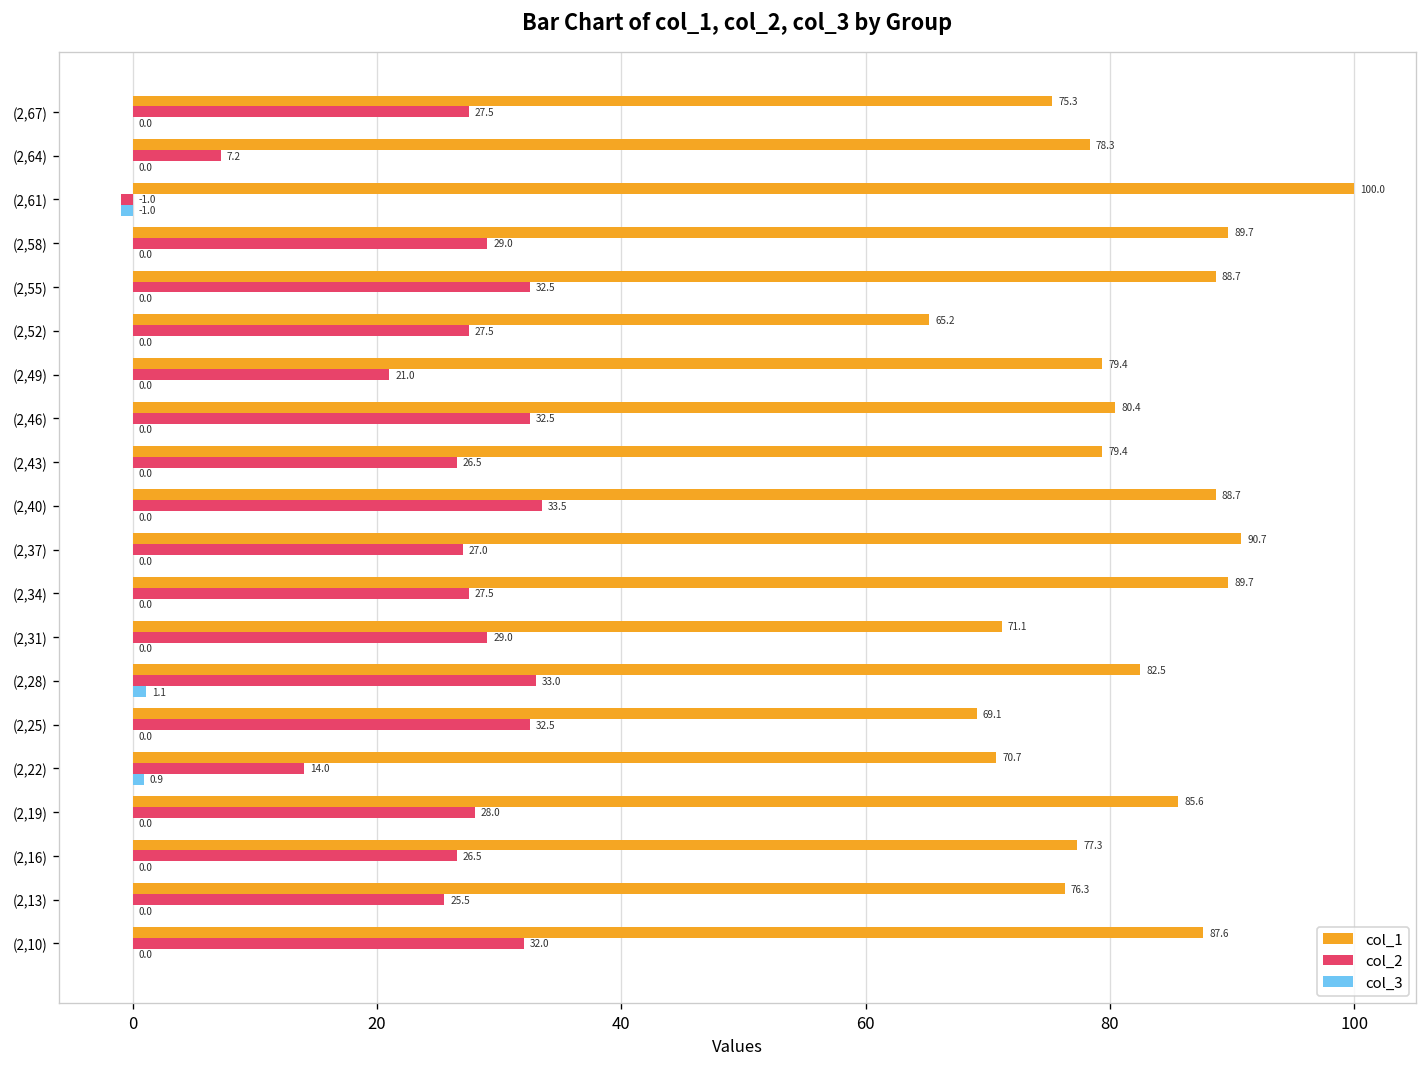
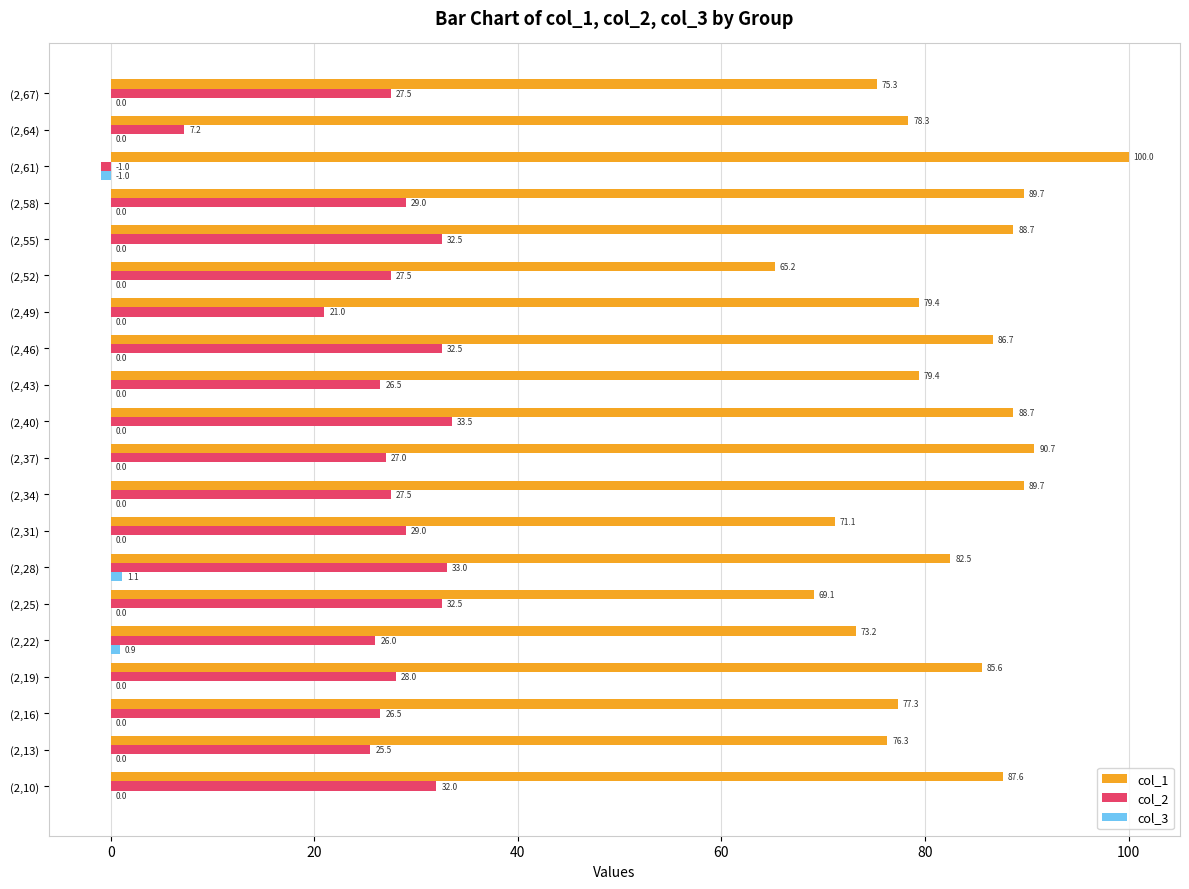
  {
    "col_1": {
      "(2,67)": 75.3,
      "(2,64)": 78.3,
      "(2,61)": 100.0,
      "(2,58)": 89.7,
      "(2,55)": 88.7,
      "(2,52)": 65.2,
      "(2,49)": 79.4,
-     "(2,46)": 80.4,
+     "(2,46)": 86.7,
      "(2,43)": 79.4,
      "(2,40)": 88.7,
      "(2,37)": 90.7,
      "(2,34)": 89.7,
      "(2,31)": 71.1,
      "(2,28)": 82.5,
      "(2,25)": 69.1,
-     "(2,22)": 70.7,
+     "(2,22)": 73.2,
      "(2,19)": 85.6,
      "(2,16)": 77.3,
      "(2,13)": 76.3,
      "(2,10)": 87.6
    },
    "col_2": {
      "(2,67)": 27.5,
      "(2,64)": 7.2,
      "(2,61)": -1.0,
      "(2,58)": 29.0,
      "(2,55)": 32.5,
      "(2,52)": 27.5,
      "(2,49)": 21.0,
      "(2,46)": 32.5,
      "(2,43)": 26.5,
      "(2,40)": 33.5,
      "(2,37)": 27.0,
      "(2,34)": 27.5,
      "(2,31)": 29.0,
      "(2,28)": 33.0,
      "(2,25)": 32.5,
-     "(2,22)": 14.0,
+     "(2,22)": 26.0,
      "(2,19)": 28.0,
      "(2,16)": 26.5,
      "(2,13)": 25.5,
      "(2,10)": 32.0
    },
    "col_3": {
      "(2,67)": 0.0,
      "(2,64)": 0.0,
      "(2,61)": -1.0,
      "(2,58)": 0.0,
      "(2,55)": 0.0,
      "(2,52)": 0.0,
      "(2,49)": 0.0,
      "(2,46)": 0.0,
      "(2,43)": 0.0,
      "(2,40)": 0.0,
      "(2,37)": 0.0,
      "(2,34)": 0.0,
      "(2,31)": 0.0,
      "(2,28)": 1.1,
      "(2,25)": 0.0,
      "(2,22)": 0.9,
      "(2,19)": 0.0,
      "(2,16)": 0.0,
      "(2,13)": 0.0,
      "(2,10)": 0.0
    }
  }
